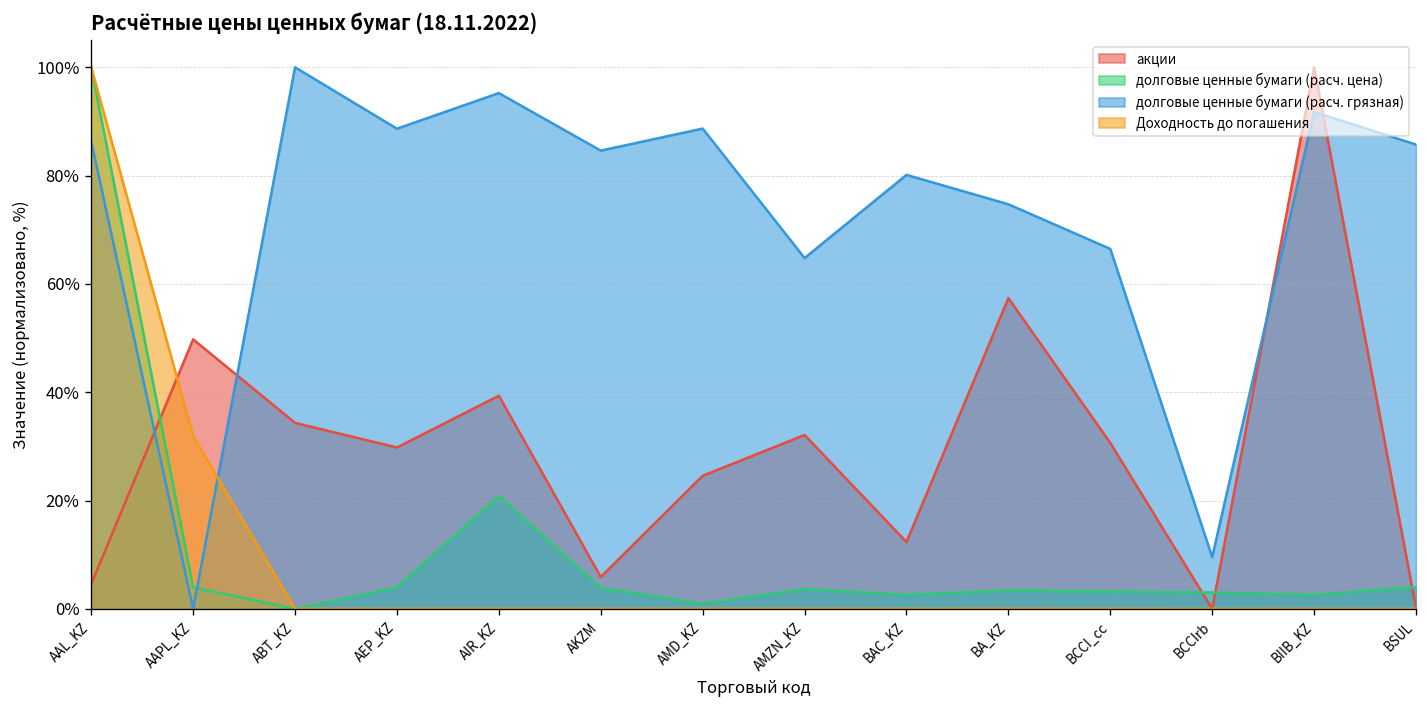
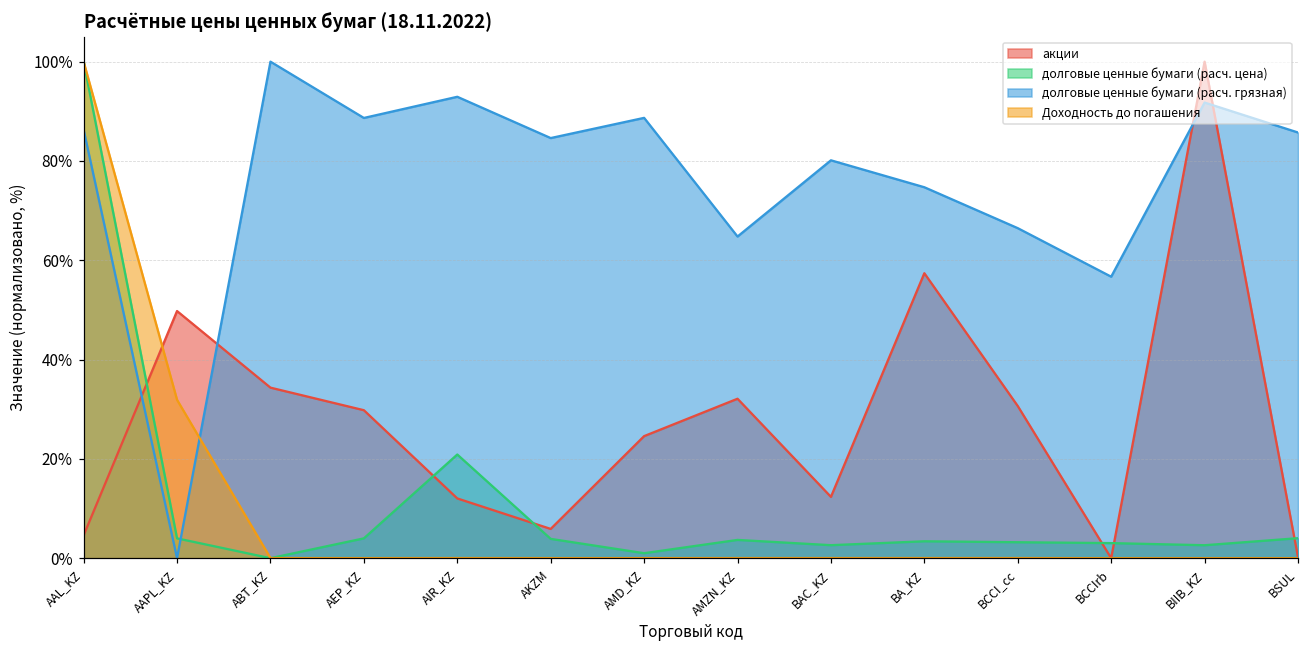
  {
    "акции": {
      "AAL_KZ": "5%",
      "AAPL_KZ": "50%",
      "ABT_KZ": "34%",
      "AEP_KZ": "30%",
-     "AIR_KZ": "39%",
+     "AIR_KZ": "12%",
      "AKZM": "6%",
      "AMD_KZ": "25%",
      "AMZN_KZ": "32%",
      "BAC_KZ": "12%",
      "BA_KZ": "57%",
      "BCCI_cc": "31%"
    },
    "долговые ценные бумаги (расч. цена)": {
      "AAPL_KZ": "4%",
      "AEP_KZ": "4%",
      "AIR_KZ": "21%",
      "AKZM": "4%",
      "AMD_KZ": "1%",
      "AMZN_KZ": "4%",
      "BAC_KZ": "3%",
      "BA_KZ": "3%",
      "BCCI_cc": "3%",
      "BCCIrb": "3%",
      "BIIB_KZ": "3%",
      "BSUL": "4%"
    },
    "долговые ценные бумаги (расч. грязная)": {
      "AAL_KZ": "86%",
      "AAPL_KZ": "0%",
      "ABT_KZ": "100%",
      "AEP_KZ": "89%",
-     "AIR_KZ": "95%",
+     "AIR_KZ": "93%",
      "AKZM": "85%",
      "AMD_KZ": "89%",
      "AMZN_KZ": "65%",
      "BAC_KZ": "80%",
      "BA_KZ": "75%",
      "BCCI_cc": "66%",
-     "BCCIrb": "10%",
+     "BCCIrb": "57%",
      "BSUL": "86%"
    },
    "Доходность до погашения": {
      "AAPL_KZ": "32%",
      "AEP_KZ": "0%",
      "AIR_KZ": "0%",
      "AKZM": "0%",
      "AMD_KZ": "0%",
      "AMZN_KZ": "0%",
      "BAC_KZ": "0%",
      "BA_KZ": "0%",
      "BCCI_cc": "0%",
      "BIIB_KZ": "0%"
    }
  }
